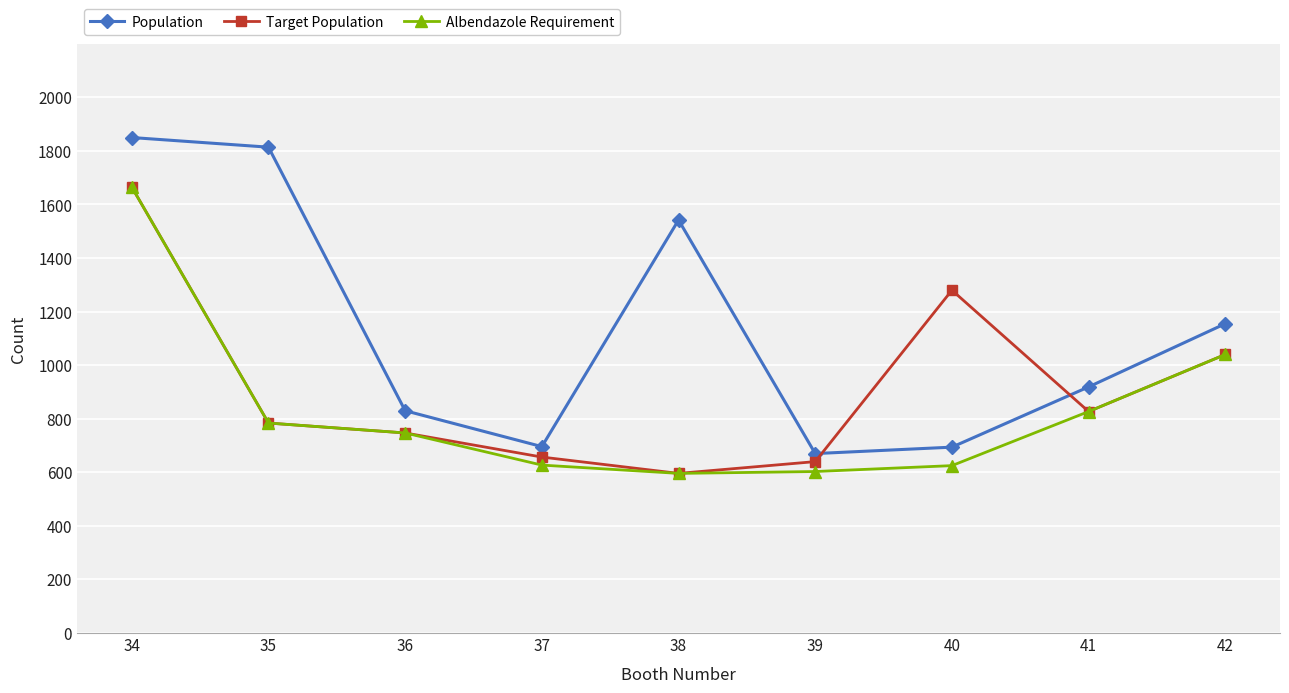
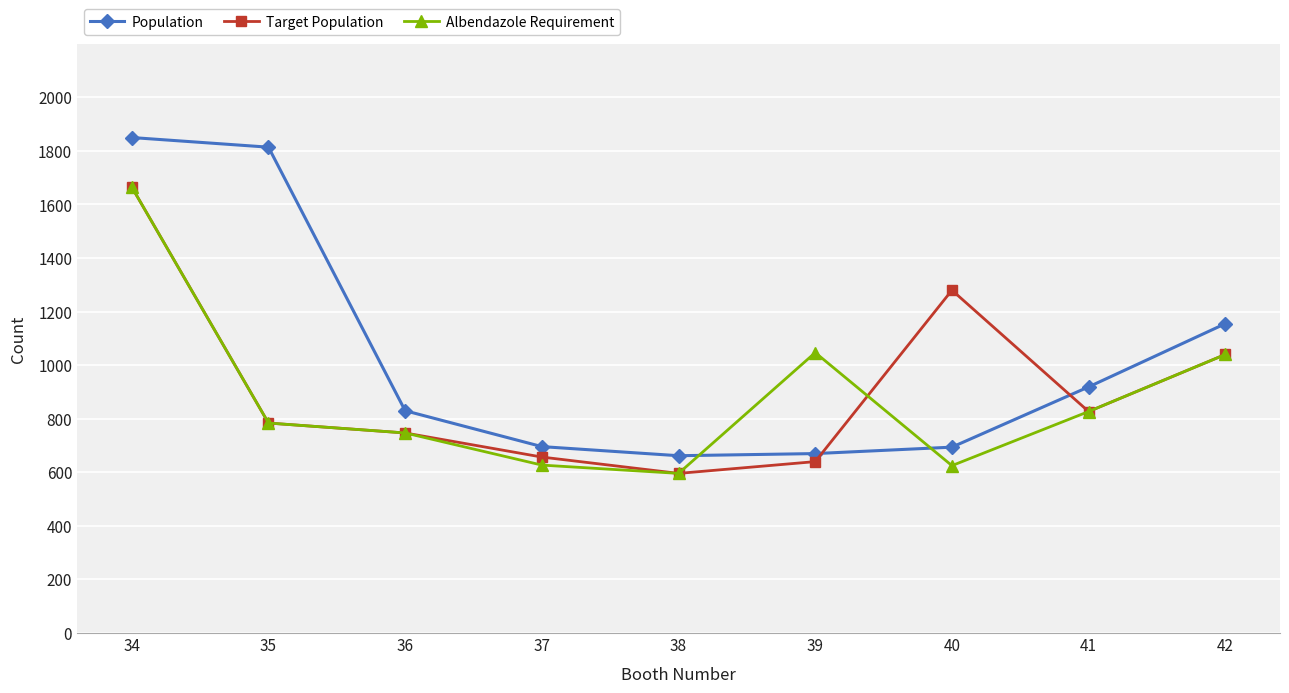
  {
    "Population": {
      "34": 1850,
      "35": 1810,
      "36": 830,
      "37": 700,
-     "38": 1540,
+     "38": 660,
      "39": 670,
      "40": 690,
      "41": 920,
      "42": 1160
    },
    "Target Population": {
      "37": 660,
      "39": 640,
      "40": 1280
    },
    "Albendazole Requirement": {
      "37": 630,
-     "39": 600,
+     "39": 1050,
      "40": 630
    }
  }
